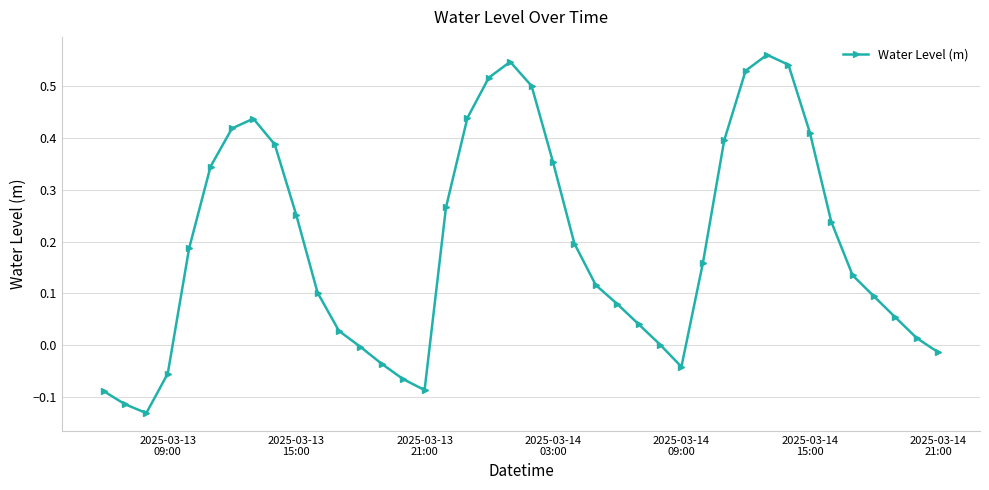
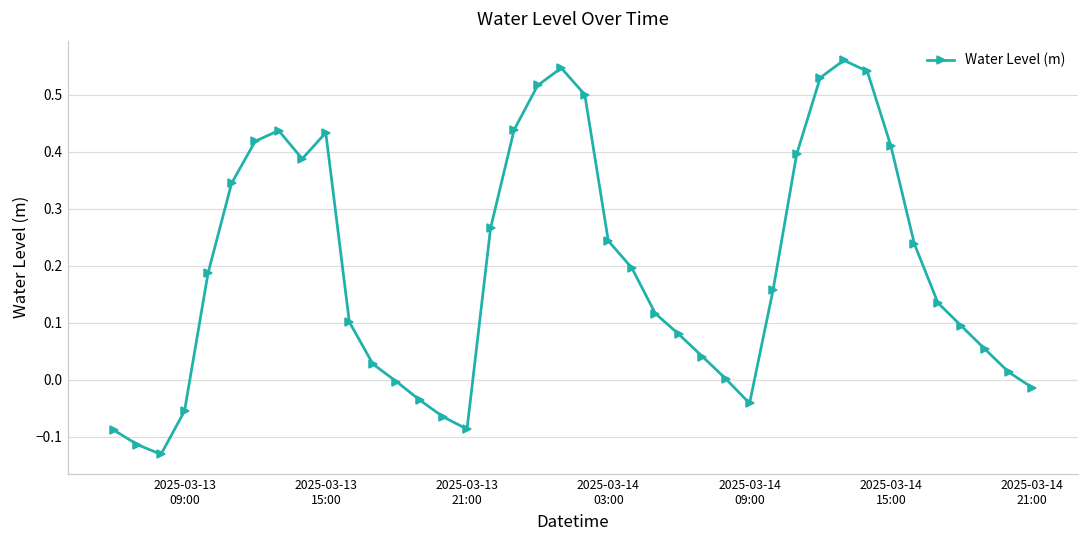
  {
    "2025-03-13 09:00": -0.05,
-   "2025-03-13 15:00": 0.25,
+   "2025-03-13 15:00": 0.43,
    "2025-03-13 21:00": -0.09,
-   "2025-03-14 03:00": 0.35,
+   "2025-03-14 03:00": 0.24,
    "2025-03-14 09:00": -0.04,
    "2025-03-14 15:00": 0.41,
    "2025-03-14 21:00": -0.01
  }
